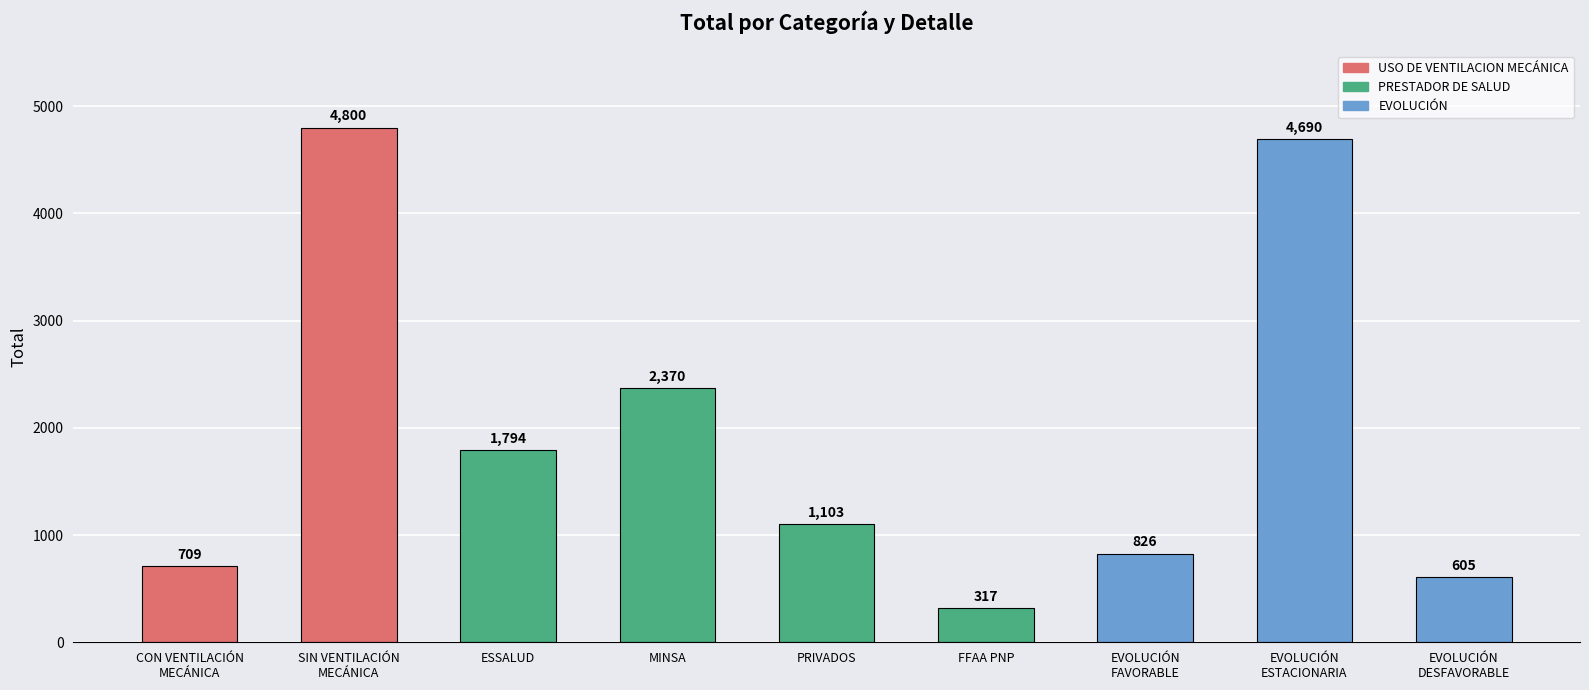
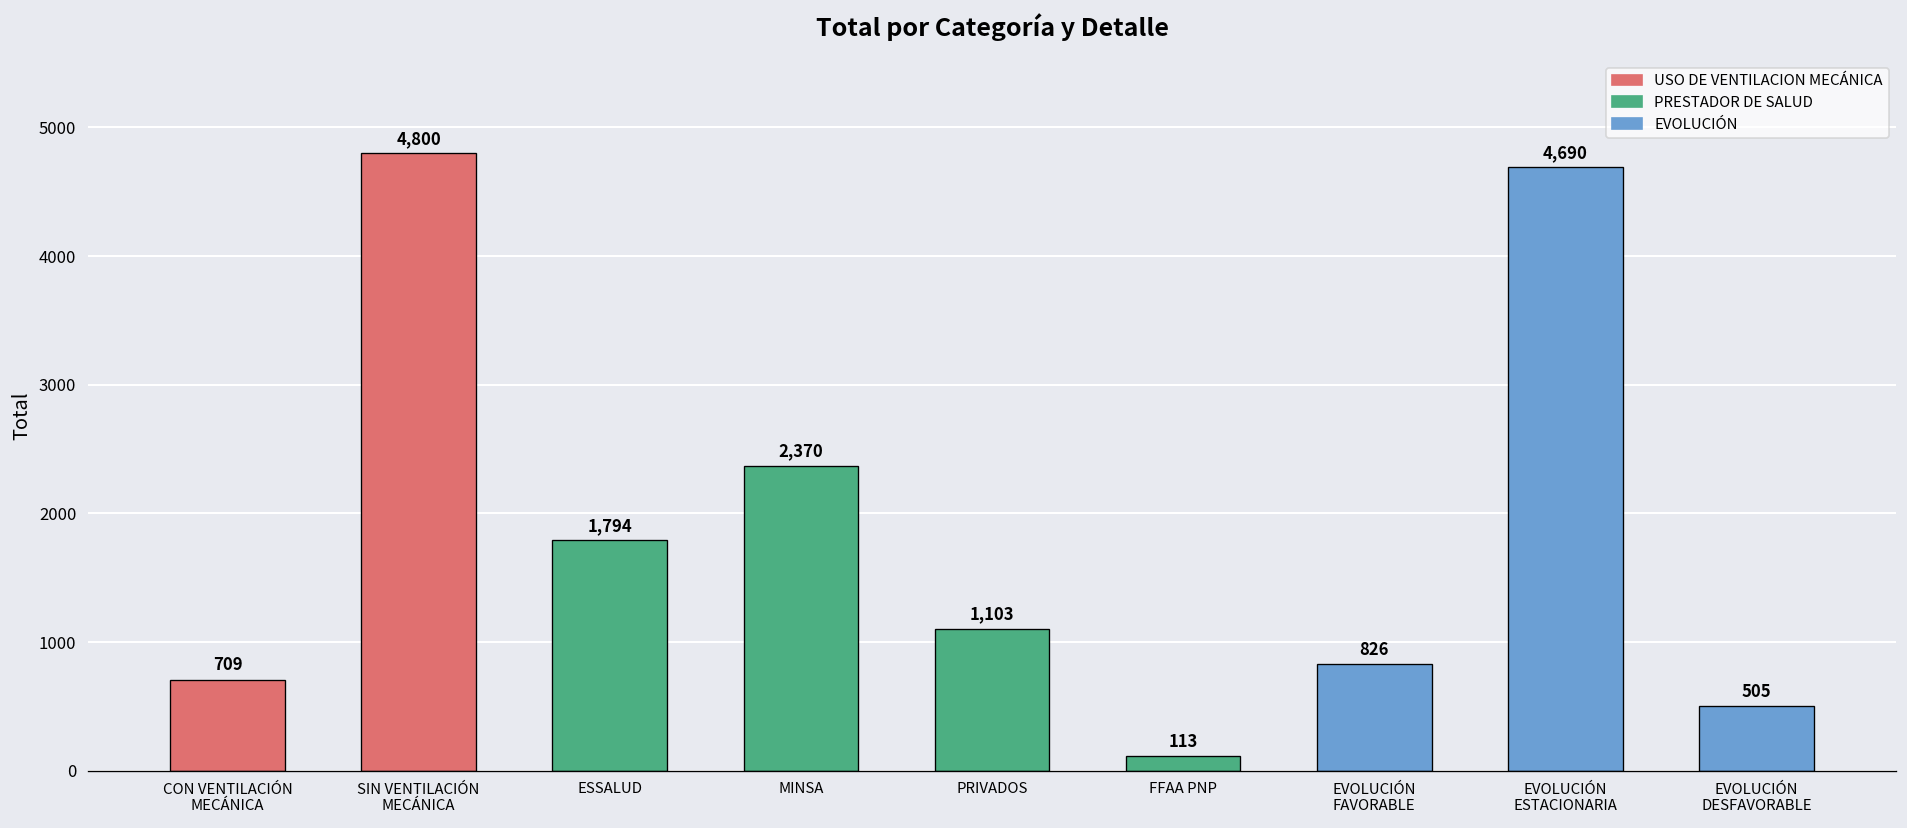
  {
    "CON VENTILACIÓN MECÁNICA": "709",
    "SIN VENTILACIÓN MECÁNICA": "4,800",
    "ESSALUD": "1,794",
    "MINSA": "2,370",
    "PRIVADOS": "1,103",
-   "FFAA PNP": "317",
+   "FFAA PNP": "113",
    "EVOLUCIÓN FAVORABLE": "826",
    "EVOLUCIÓN ESTACIONARIA": "4,690",
-   "EVOLUCIÓN DESFAVORABLE": "605"
+   "EVOLUCIÓN DESFAVORABLE": "505"
  }
